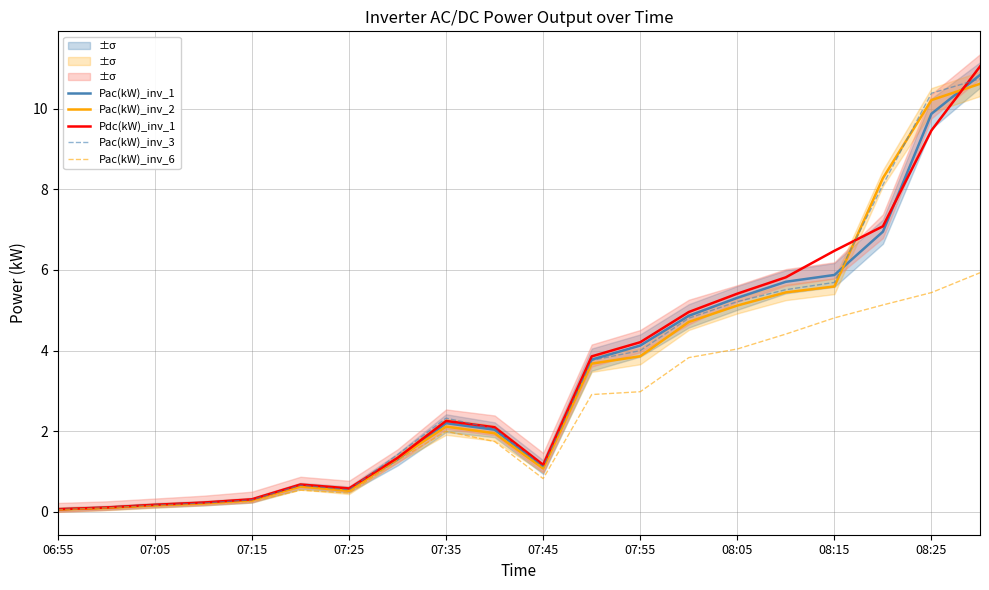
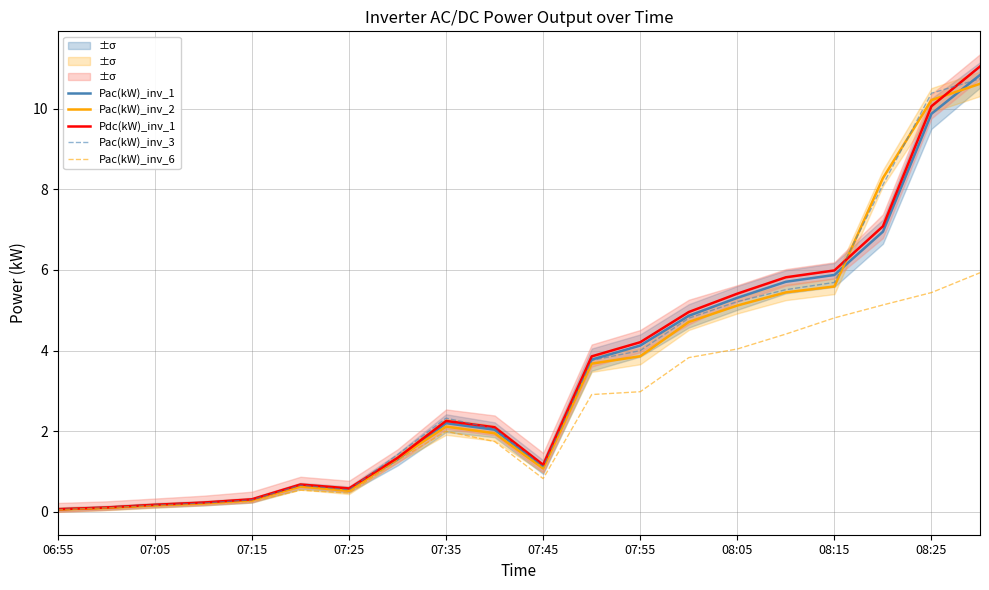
  {
    "Pdc(kW)_inv_1": {
      "07:55": 4.2,
      "08:05": 5.4,
-     "08:15": 6.5,
-     "08:25": 9.5
+     "08:15": 6.0,
+     "08:25": 10.1
    }
  }
